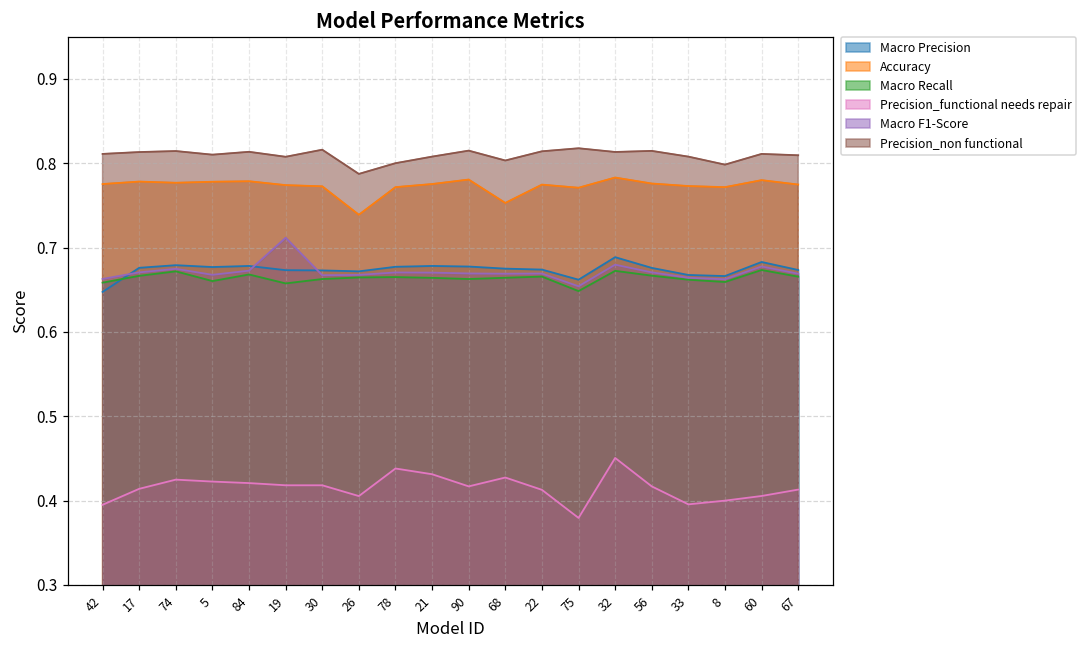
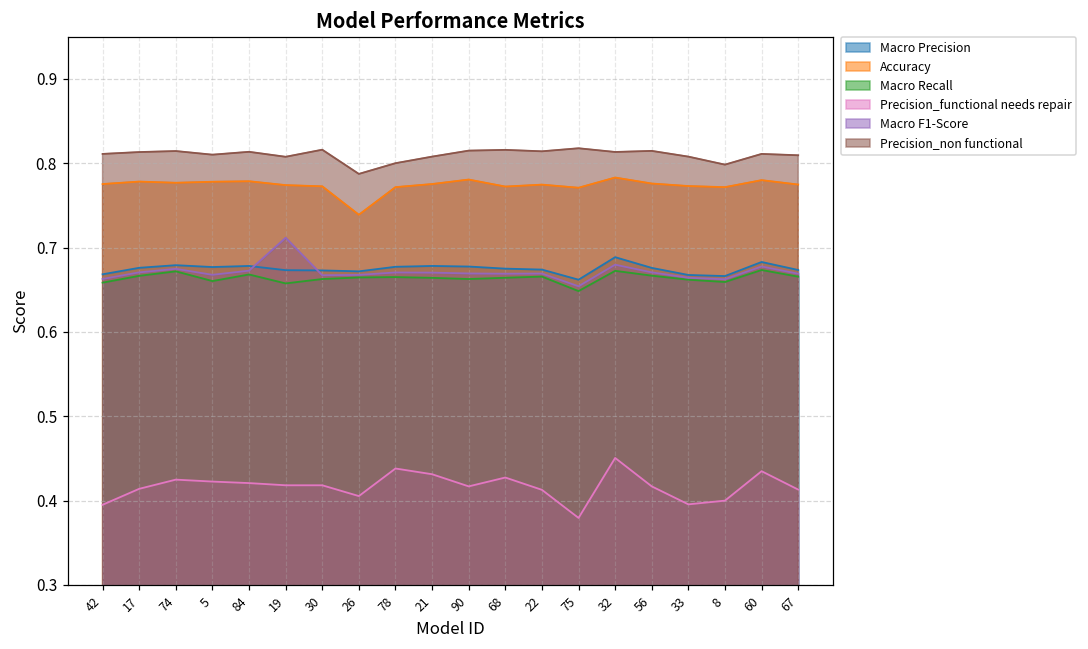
  {
    "Macro Precision": {
-     "42": 0.65,
+     "42": 0.67,
      "17": 0.68,
      "74": 0.68,
      "5": 0.68,
      "84": 0.68,
      "19": 0.67,
      "30": 0.67,
      "26": 0.67,
      "78": 0.68,
      "21": 0.68,
      "90": 0.68,
      "68": 0.68,
      "22": 0.67,
      "75": 0.66,
      "32": 0.69,
      "56": 0.68,
      "8": 0.67,
      "60": 0.68,
      "67": 0.67
    },
    "Accuracy": {
      "42": 0.78,
      "17": 0.78,
      "74": 0.78,
      "5": 0.78,
      "84": 0.78,
      "19": 0.77,
      "30": 0.77,
      "26": 0.74,
      "78": 0.77,
      "21": 0.78,
      "90": 0.78,
-     "68": 0.75,
+     "68": 0.77,
      "22": 0.77,
      "75": 0.77,
      "32": 0.78,
      "56": 0.78,
      "33": 0.77,
      "8": 0.77,
      "60": 0.78,
      "67": 0.77
    },
    "Macro Recall": {
      "42": 0.66,
      "17": 0.67,
      "5": 0.66,
      "84": 0.67,
      "19": 0.66,
      "30": 0.66,
      "78": 0.67,
      "21": 0.66,
      "90": 0.66,
      "68": 0.66,
      "22": 0.67,
      "75": 0.65,
      "32": 0.67,
      "56": 0.67,
      "60": 0.67,
      "67": 0.67
    },
    "Precision_functional needs repair": {
      "42": 0.40,
      "17": 0.41,
      "74": 0.42,
      "5": 0.42,
      "84": 0.42,
      "19": 0.42,
      "30": 0.42,
      "26": 0.41,
      "78": 0.44,
      "21": 0.43,
      "90": 0.42,
      "68": 0.43,
      "22": 0.41,
      "75": 0.38,
      "32": 0.45,
      "56": 0.42,
      "33": 0.40,
      "8": 0.40,
-     "60": 0.41,
+     "60": 0.43,
      "67": 0.41
    },
    "Macro F1-Score": {
      "42": 0.66,
      "17": 0.67,
      "5": 0.67,
      "84": 0.67,
      "19": 0.71,
      "30": 0.67,
      "78": 0.67,
      "21": 0.67,
      "90": 0.67,
      "68": 0.67,
      "22": 0.67,
      "75": 0.65,
      "32": 0.68,
      "56": 0.67,
      "60": 0.68,
      "67": 0.67
    },
    "Precision_non functional": {
      "42": 0.81,
      "17": 0.81,
      "74": 0.81,
      "5": 0.81,
      "84": 0.81,
      "19": 0.81,
      "30": 0.82,
      "26": 0.79,
      "78": 0.80,
      "21": 0.81,
      "90": 0.81,
-     "68": 0.80,
+     "68": 0.82,
      "22": 0.81,
      "75": 0.82,
      "32": 0.81,
      "56": 0.81,
      "33": 0.81,
      "8": 0.80,
      "60": 0.81,
      "67": 0.81
    }
  }
